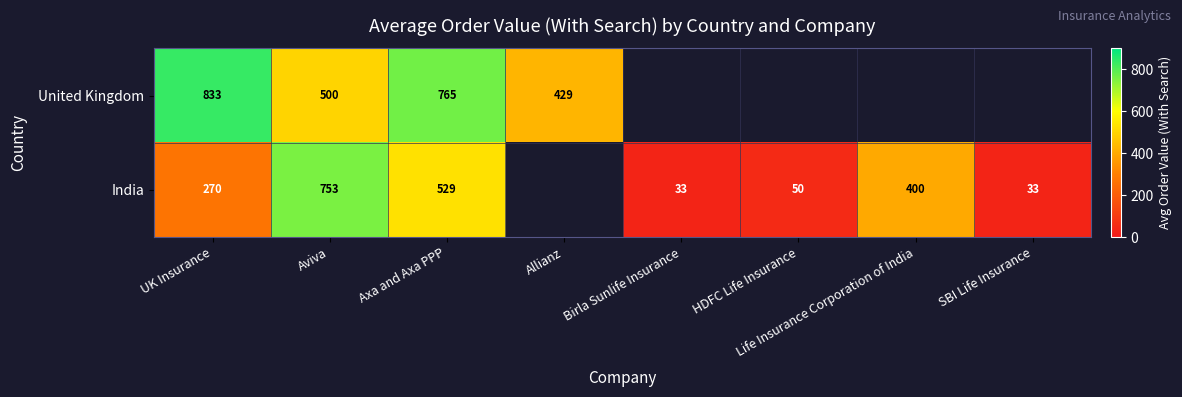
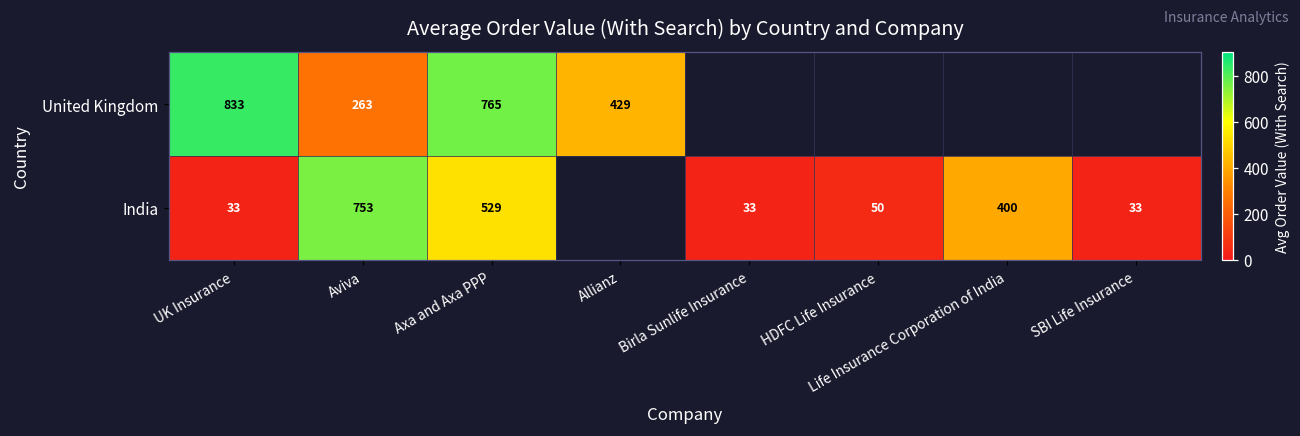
  {
    "United Kingdom": {
      "UK Insurance": 833,
-     "Aviva": 500,
+     "Aviva": 263,
      "Axa and Axa PPP": 765,
      "Allianz": 429
    },
    "India": {
-     "UK Insurance": 270,
+     "UK Insurance": 33,
      "Aviva": 753,
      "Axa and Axa PPP": 529,
      "Birla Sunlife Insurance": 33,
      "HDFC Life Insurance": 50,
      "Life Insurance Corporation of India": 400,
      "SBI Life Insurance": 33
    }
  }
